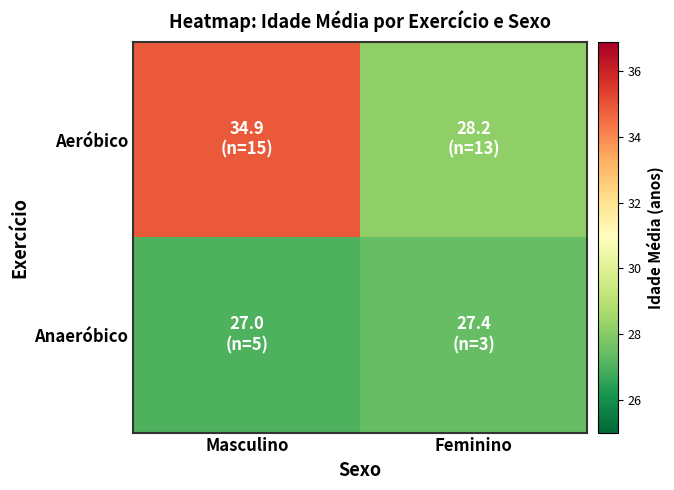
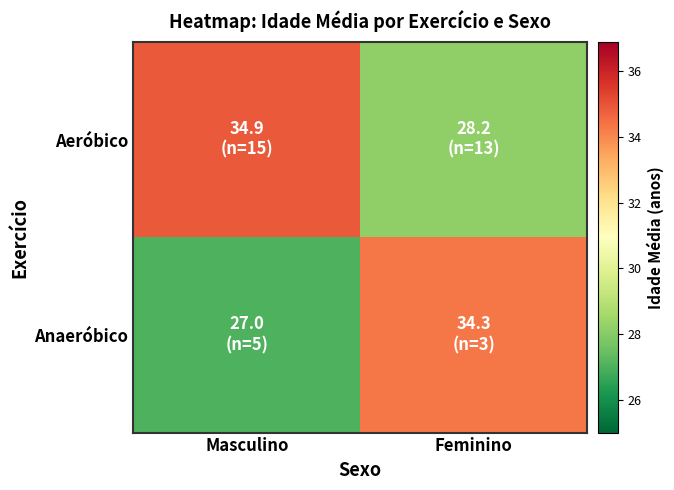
  {
    "Anaeróbico": {
-     "Feminino": 27.4
+     "Feminino": 34.3
    }
  }
